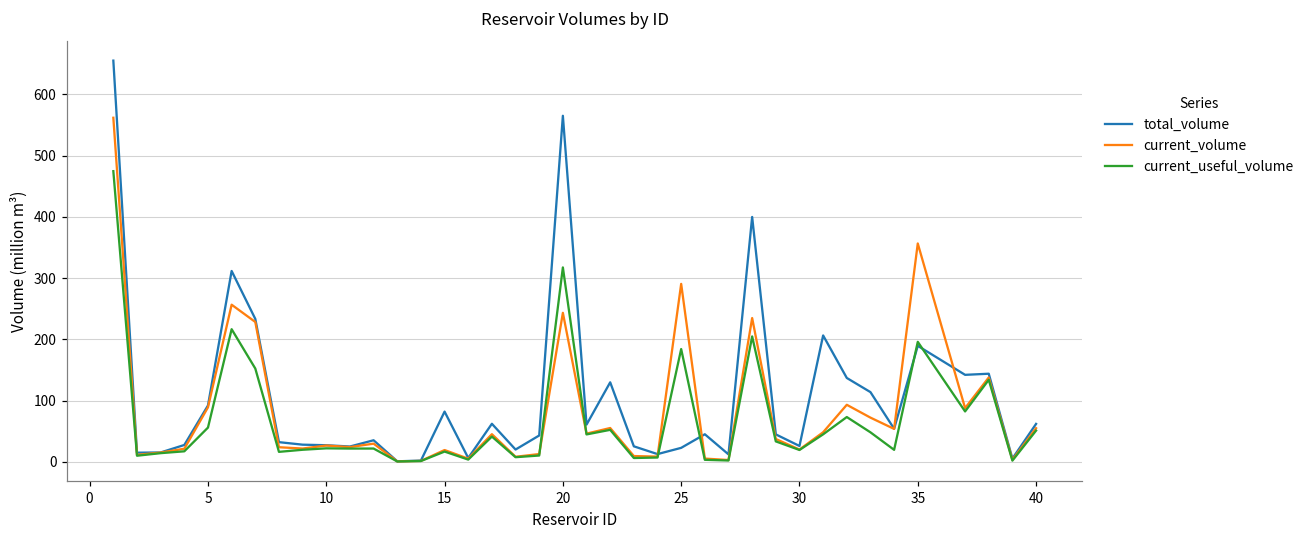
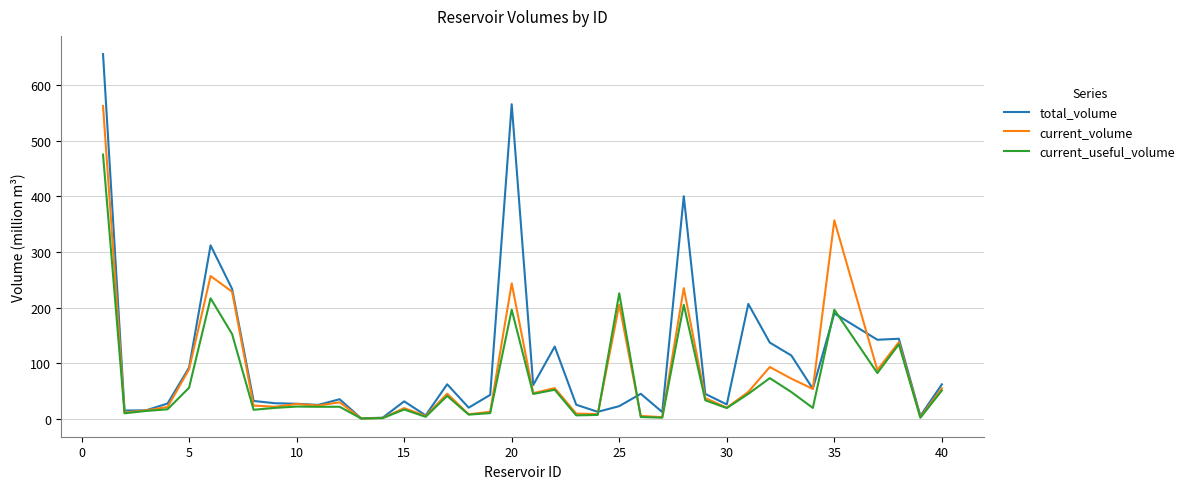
  {
    "total_volume": {
-     "15": 80,
+     "15": 30,
      "20": 570,
      "25": 20,
      "30": 30,
      "35": 190,
      "40": 60
    },
    "current_volume": {
      "20": 240,
-     "25": 290,
+     "25": 210,
      "35": 360
    },
    "current_useful_volume": {
      "5": 60,
      "10": 20,
-     "20": 320,
-     "25": 180,
+     "20": 200,
+     "25": 230,
      "35": 200
    }
  }
